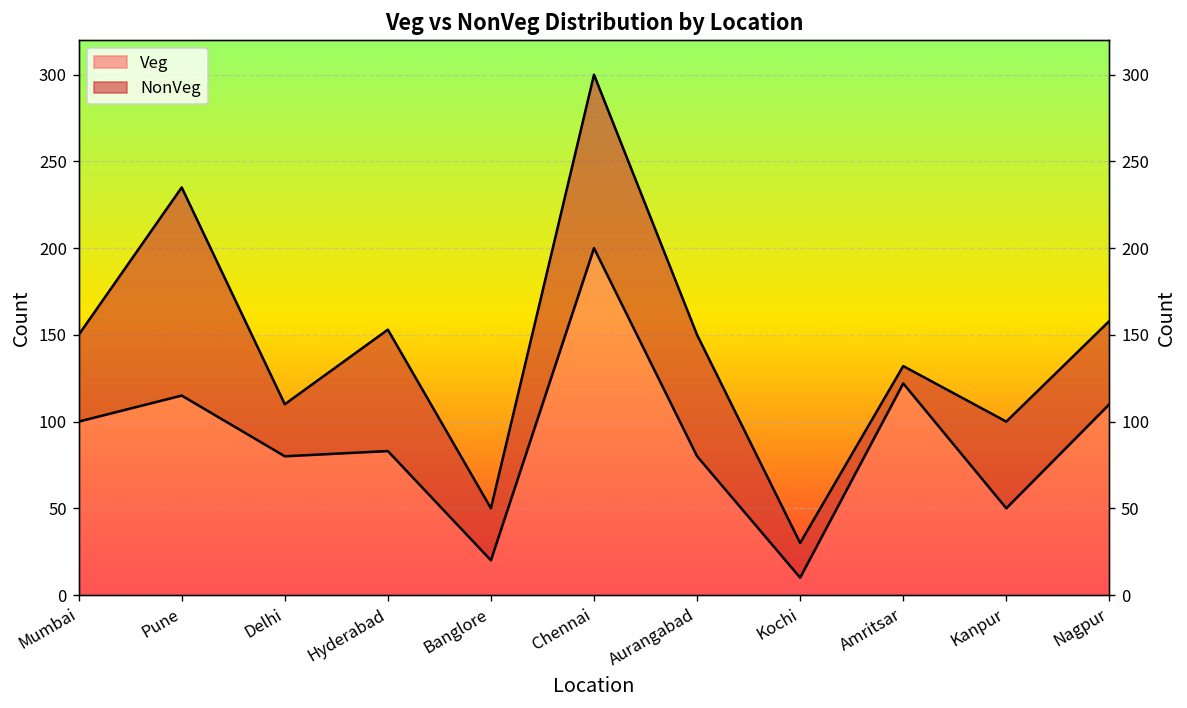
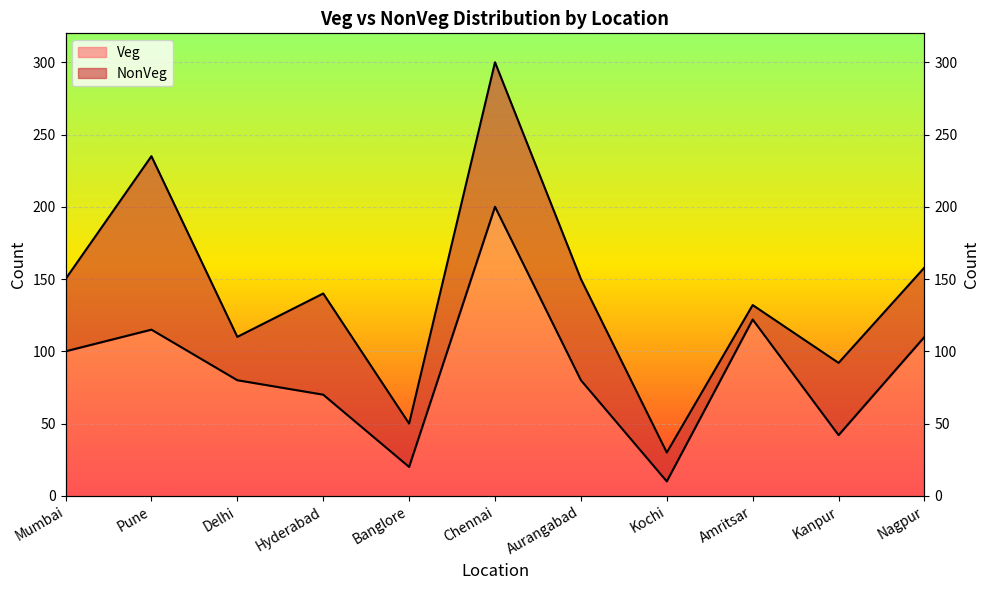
  {
    "Veg": {
      "Mumbai": 100,
      "Pune": 115,
      "Delhi": 80,
-     "Hyderabad": 83,
+     "Hyderabad": 70,
      "Banglore": 20,
      "Chennai": 200,
      "Aurangabad": 80,
      "Kochi": 10,
      "Amritsar": 122,
-     "Kanpur": 50,
+     "Kanpur": 42,
      "Nagpur": 110
    },
    "NonVeg": {
      "Mumbai": 50,
      "Pune": 120,
      "Delhi": 30,
      "Hyderabad": 70,
      "Banglore": 30,
      "Chennai": 100,
      "Aurangabad": 70,
      "Kochi": 20,
      "Amritsar": 10,
      "Kanpur": 50,
      "Nagpur": 48
    }
  }
